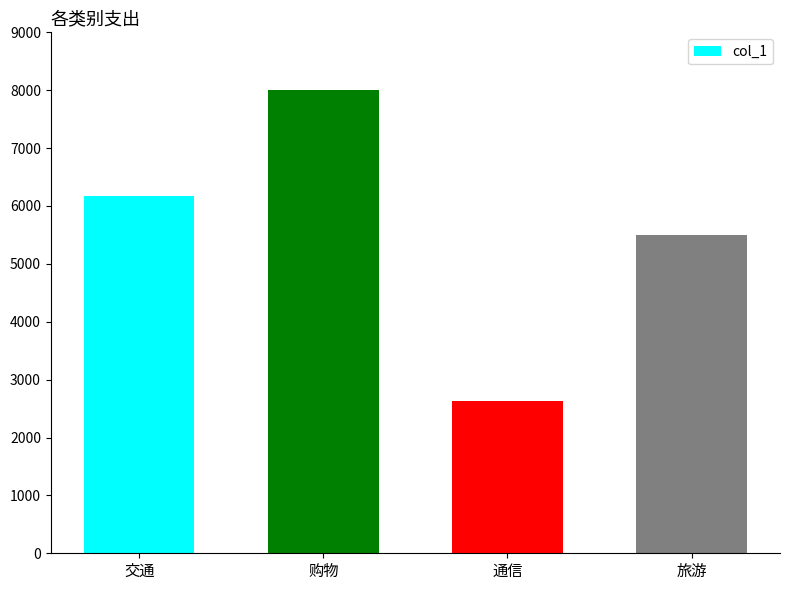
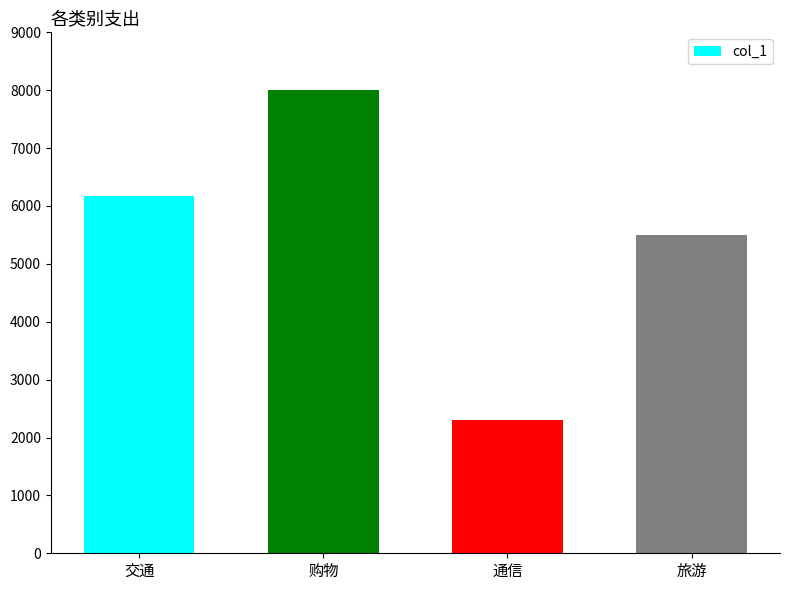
  {
    "交通": 6200,
    "购物": 8000,
-   "通信": 2600,
+   "通信": 2300,
    "旅游": 5500
  }
